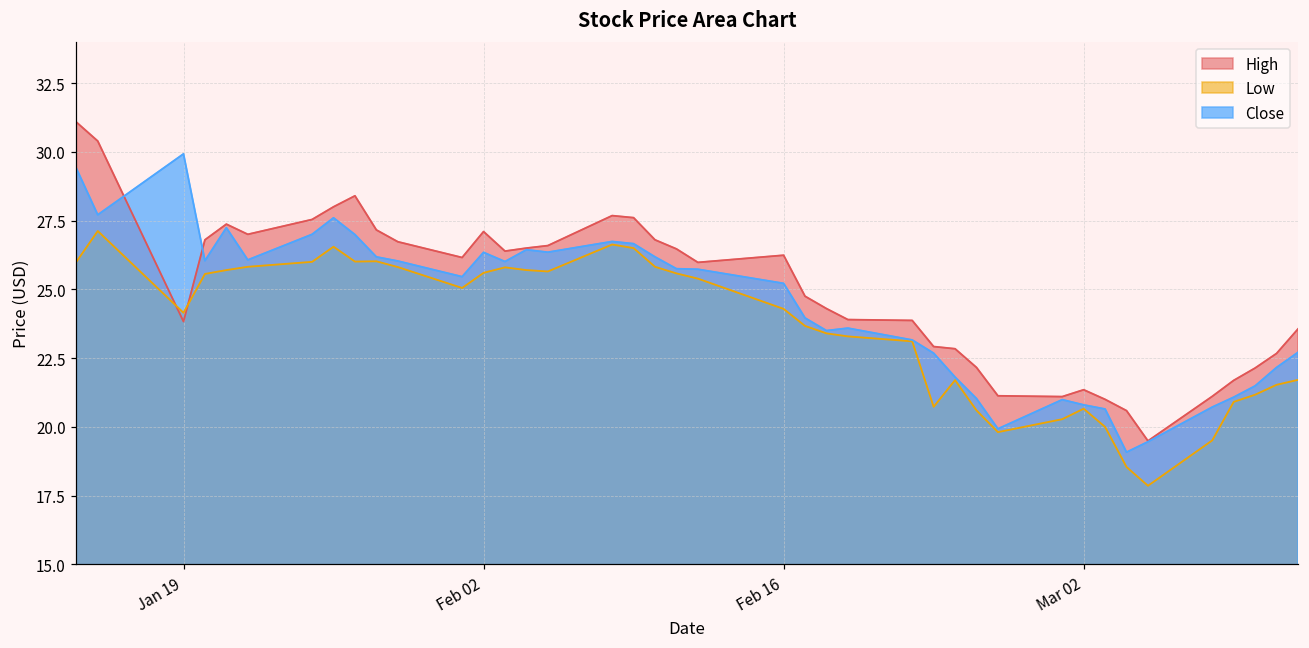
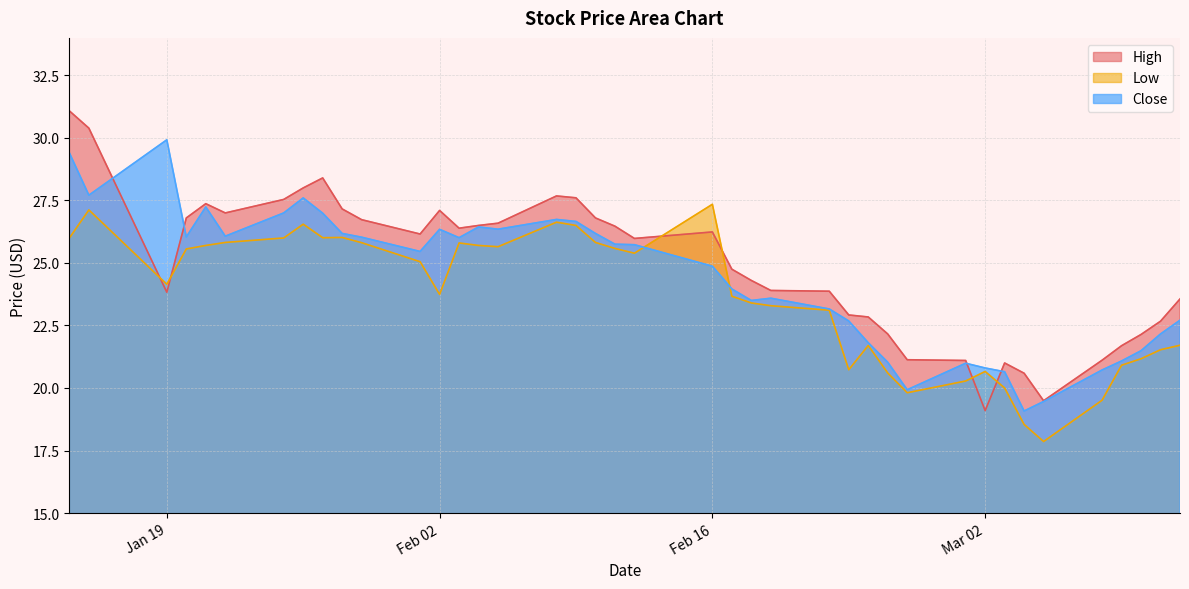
  {
    "High": {
      "Jan 19": 23.8,
      "Feb 02": 27.1,
      "Feb 16": 26.2,
-     "Mar 02": 21.4
+     "Mar 02": 19.1
    },
    "Low": {
      "Jan 19": 24.1,
-     "Feb 02": 25.6,
-     "Feb 16": 24.3,
+     "Feb 02": 23.7,
+     "Feb 16": 27.3,
      "Mar 02": 20.7
    },
    "Close": {
      "Jan 19": 29.9,
      "Feb 02": 26.3,
-     "Feb 16": 25.2,
+     "Feb 16": 24.9,
      "Mar 02": 20.8
    }
  }
